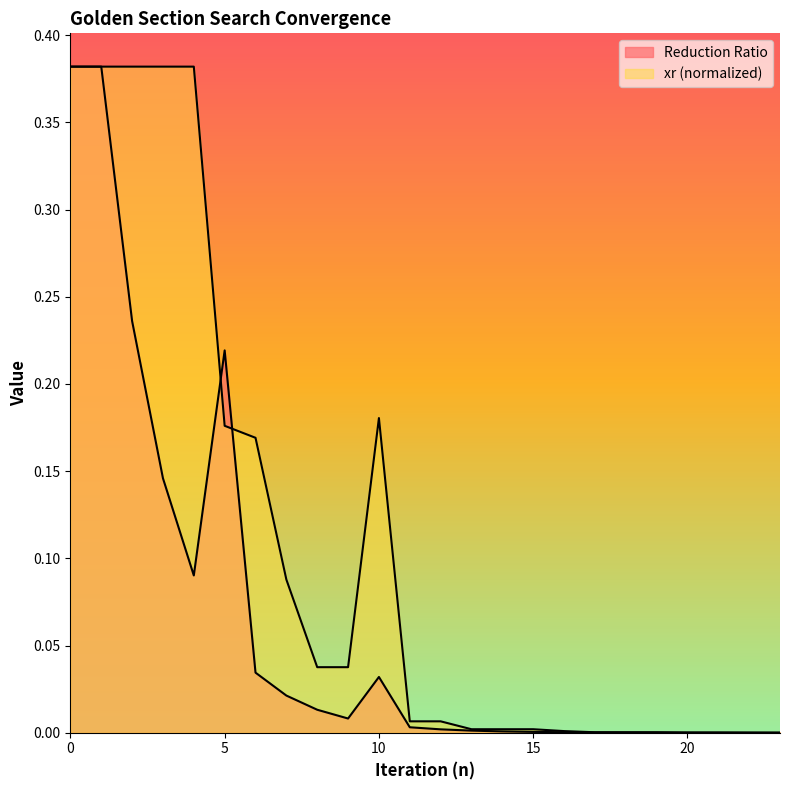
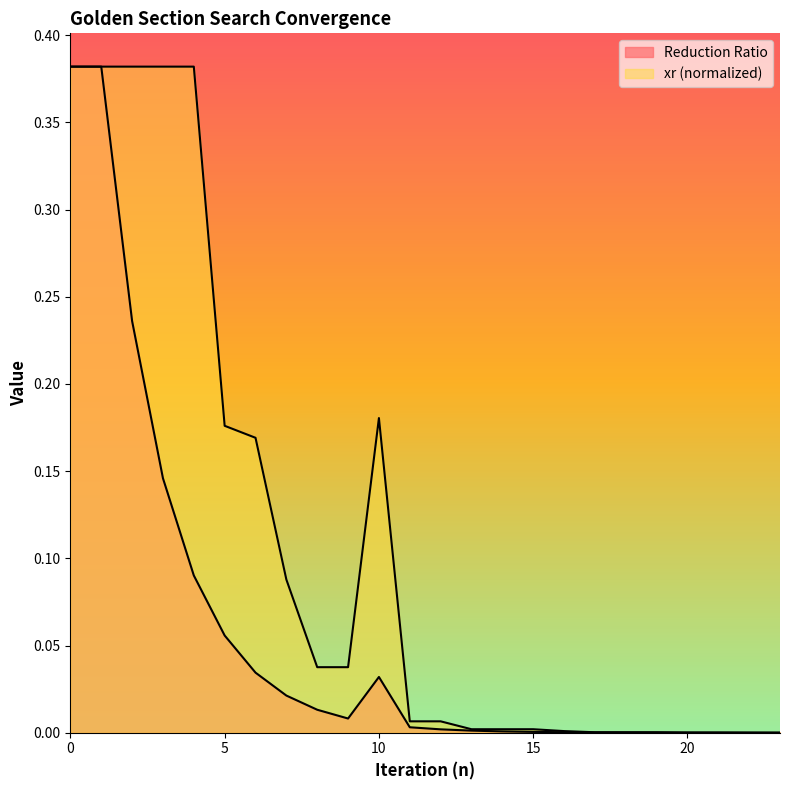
  {
    "Reduction Ratio": {
-     "5": 0.219,
+     "5": 0.056,
      "10": 0.032,
      "15": 0.000
    },
    "xr (normalized)": {
      "5": 0.176,
      "10": 0.180,
      "15": 0.002
    }
  }
